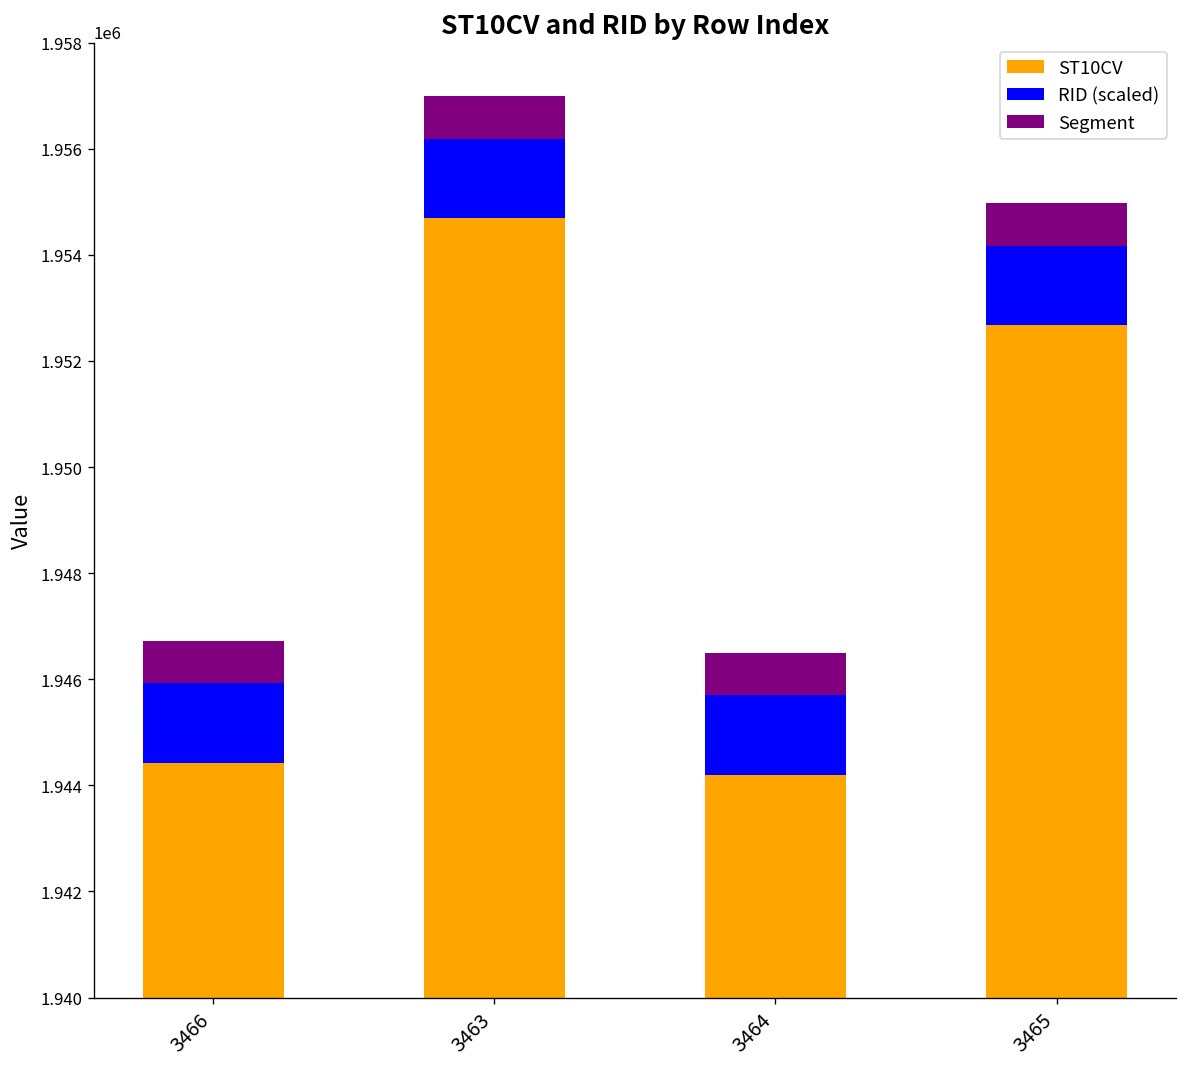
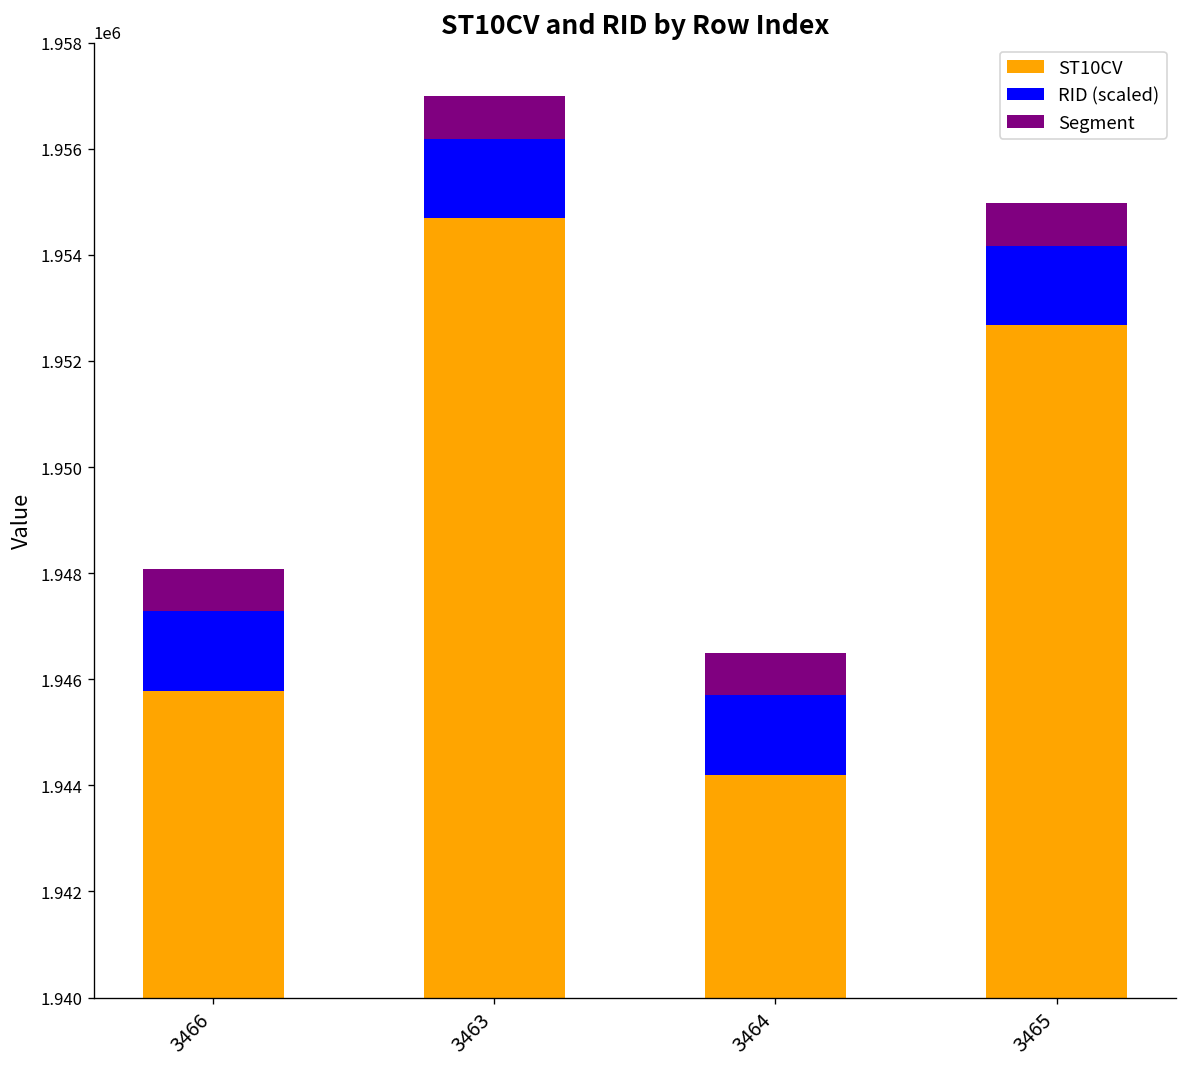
  {
    "ST10CV": {
-     "3466": 1944400,
+     "3466": 1945800,
      "3463": 1954700,
      "3464": 1944200,
      "3465": 1952700
    },
    "RID (scaled)": {
      "3466": 1500,
      "3463": 1500,
      "3464": 1500,
      "3465": 1500
    },
    "Segment": {
      "3466": 800,
      "3463": 800,
      "3464": 800,
      "3465": 800
    }
  }
